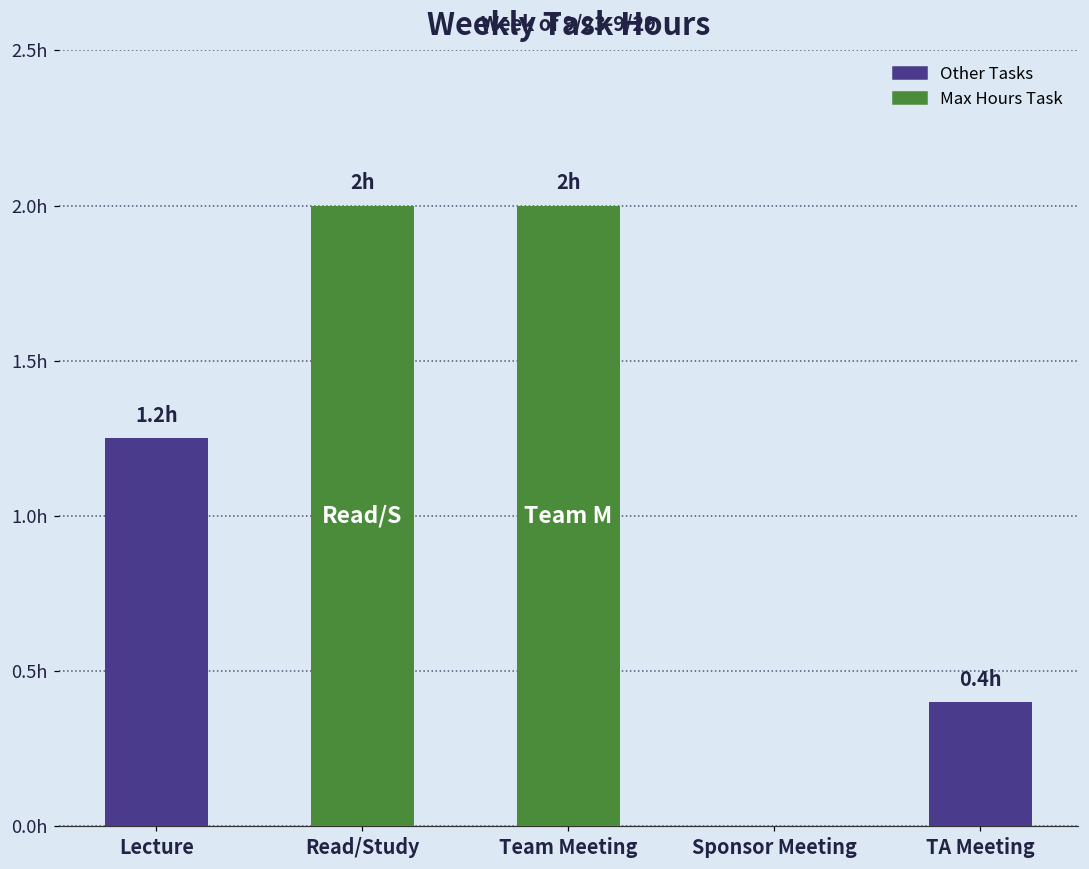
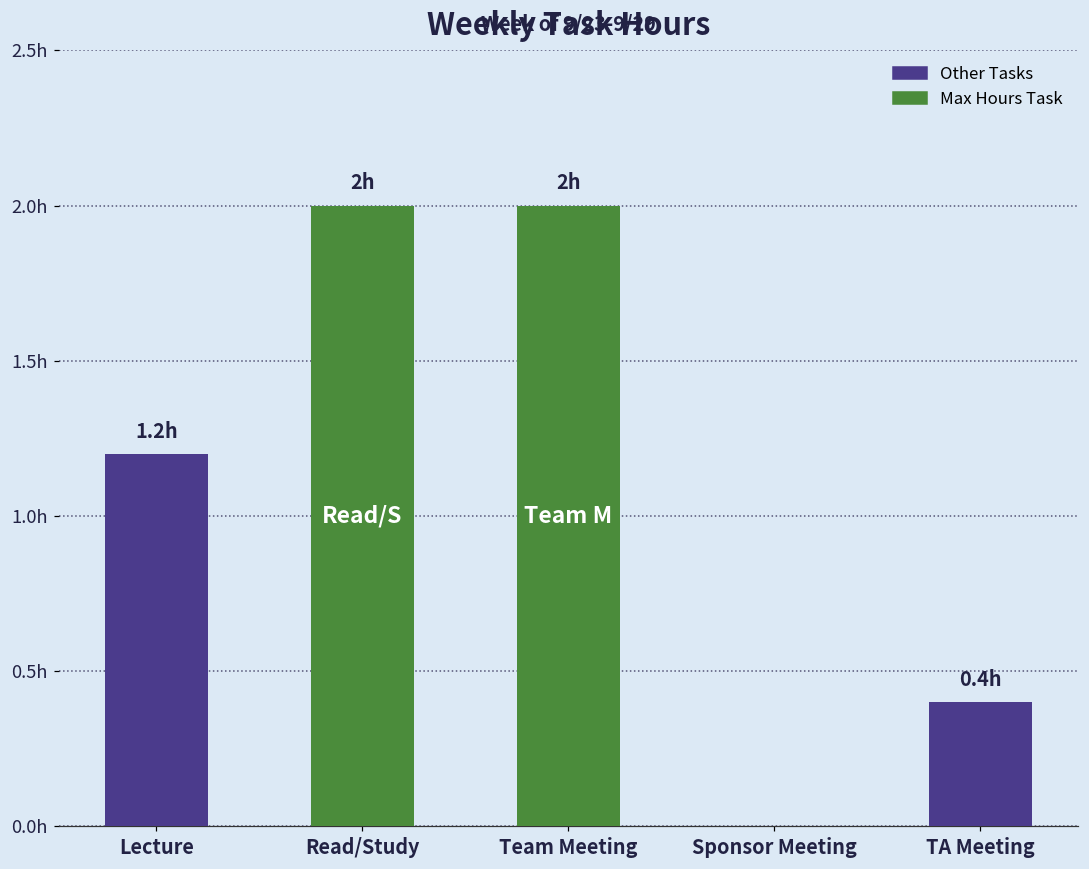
  {
-   "Lecture": "1.25h",
+   "Lecture": "1.20h",
    "Sponsor Meeting": "0.00h"
  }
